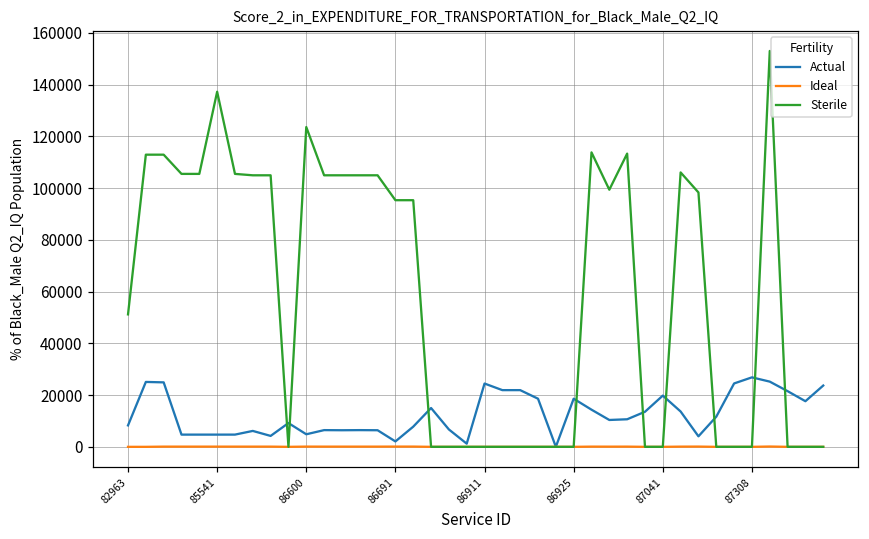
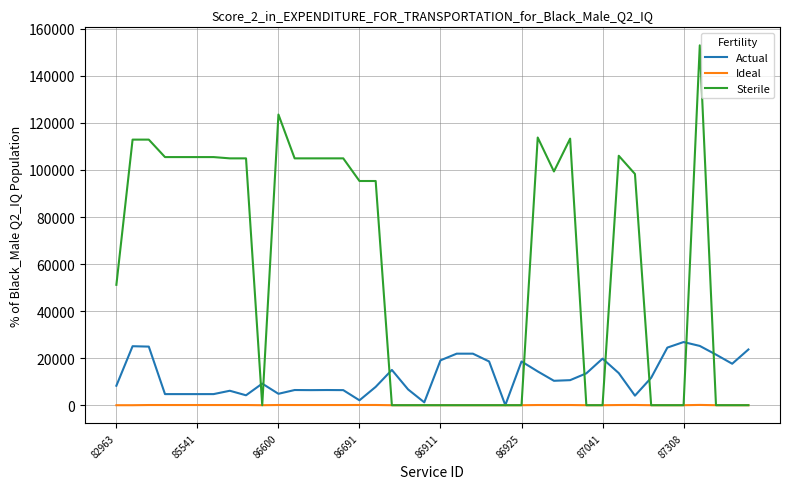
  {
    "Actual": {
      "82963": 8000,
      "85541": 5000,
      "86600": 5000,
      "86691": 2000,
-     "86911": 24000,
+     "86911": 19000,
      "86925": 19000,
      "87041": 20000,
      "87308": 27000
    },
    "Ideal": {
      "82963": 0,
      "85541": 0,
      "86600": 0,
      "86691": 0
    },
    "Sterile": {
      "82963": 51000,
-     "85541": 137000,
+     "85541": 105000,
      "86600": 124000,
      "86691": 95000
    }
  }
